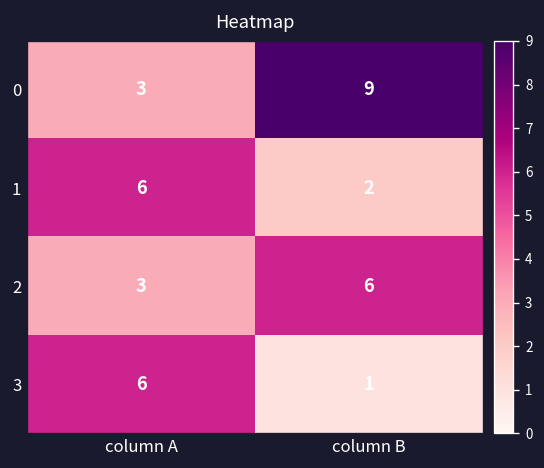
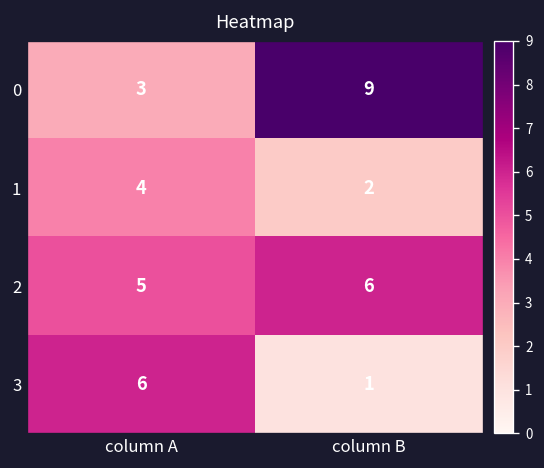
  {
    "0": {
      "column A": 3,
      "column B": 9
    },
    "1": {
-     "column A": 6,
+     "column A": 4,
      "column B": 2
    },
    "2": {
-     "column A": 3,
+     "column A": 5,
      "column B": 6
    },
    "3": {
      "column A": 6
    }
  }
